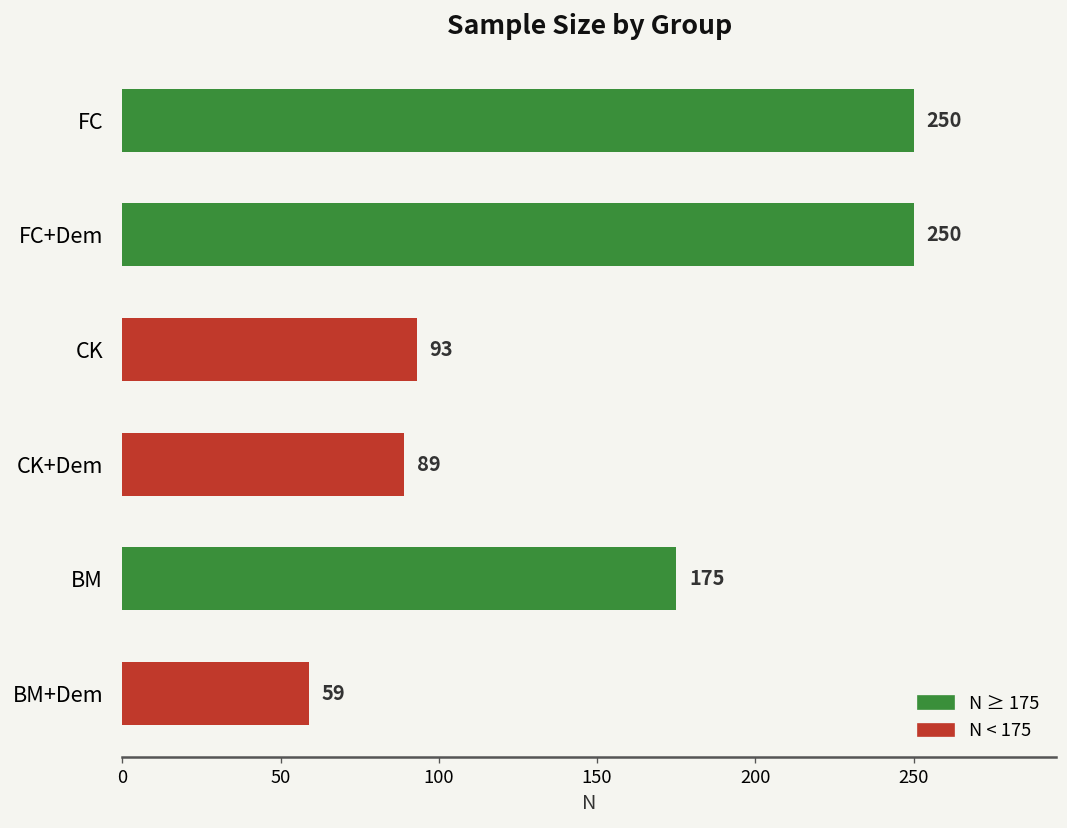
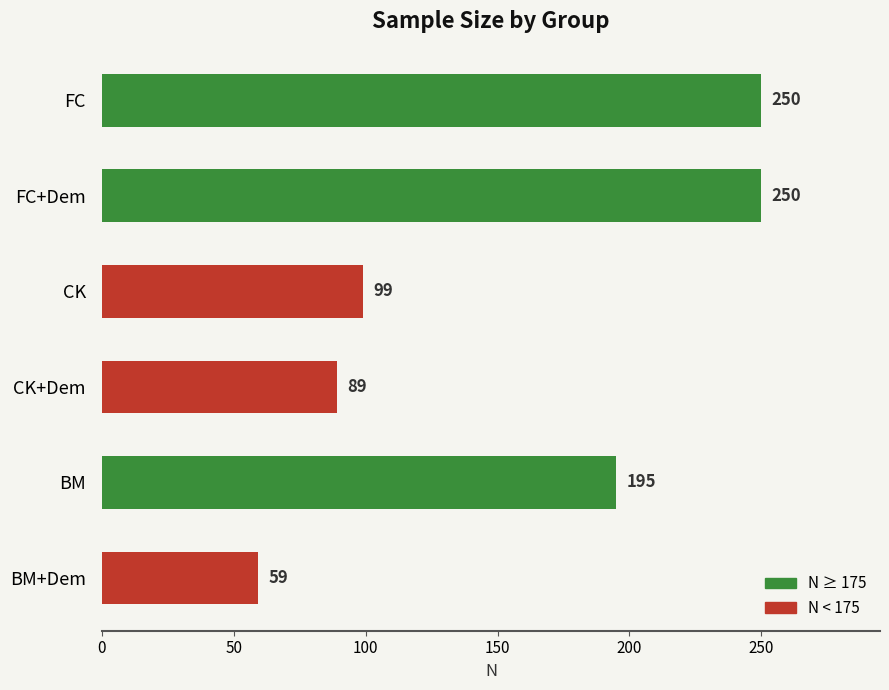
  {
    "FC": 250,
    "FC+Dem": 250,
-   "CK": 93,
+   "CK": 99,
    "CK+Dem": 89,
-   "BM": 175,
+   "BM": 195,
    "BM+Dem": 59
  }
